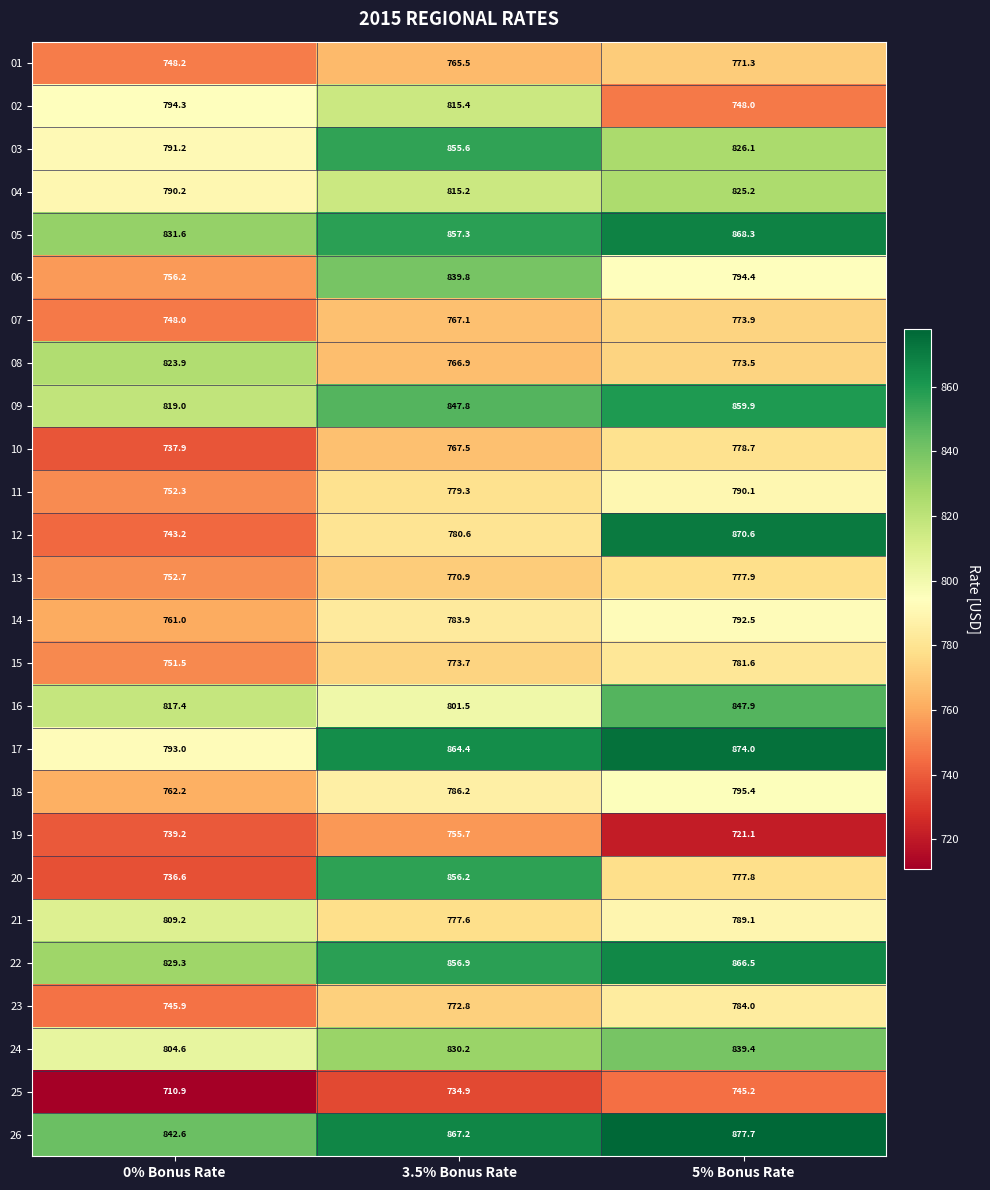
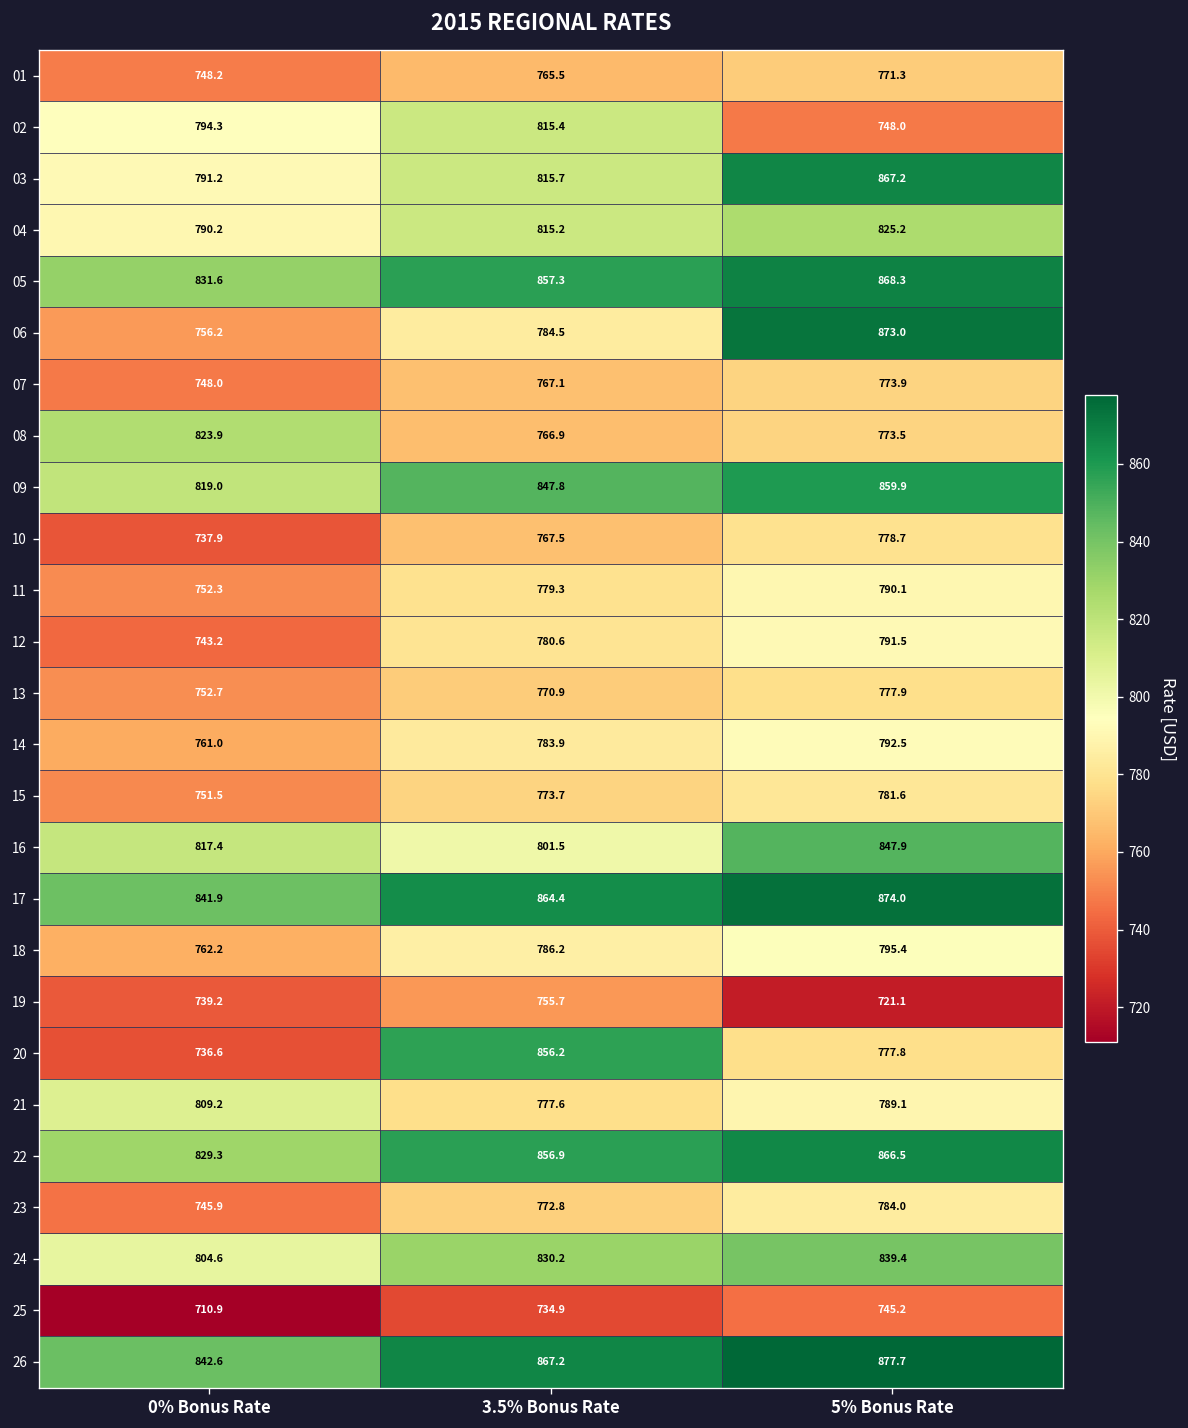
  {
    "01": {
      "0% Bonus Rate": 748.2,
      "3.5% Bonus Rate": 765.5,
      "5% Bonus Rate": 771.3
    },
    "02": {
      "0% Bonus Rate": 794.3,
      "3.5% Bonus Rate": 815.4,
      "5% Bonus Rate": 748.0
    },
    "03": {
      "0% Bonus Rate": 791.2,
-     "3.5% Bonus Rate": 855.6,
-     "5% Bonus Rate": 826.1
+     "3.5% Bonus Rate": 815.7,
+     "5% Bonus Rate": 867.2
    },
    "04": {
      "0% Bonus Rate": 790.2,
      "3.5% Bonus Rate": 815.2,
      "5% Bonus Rate": 825.2
    },
    "05": {
      "0% Bonus Rate": 831.6,
      "3.5% Bonus Rate": 857.3,
      "5% Bonus Rate": 868.3
    },
    "06": {
      "0% Bonus Rate": 756.2,
-     "3.5% Bonus Rate": 839.8,
-     "5% Bonus Rate": 794.4
+     "3.5% Bonus Rate": 784.5,
+     "5% Bonus Rate": 873.0
    },
    "07": {
      "0% Bonus Rate": 748.0,
      "3.5% Bonus Rate": 767.1,
      "5% Bonus Rate": 773.9
    },
    "08": {
      "0% Bonus Rate": 823.9,
      "3.5% Bonus Rate": 766.9,
      "5% Bonus Rate": 773.5
    },
    "09": {
      "0% Bonus Rate": 819.0,
      "3.5% Bonus Rate": 847.8,
      "5% Bonus Rate": 859.9
    },
    "10": {
      "0% Bonus Rate": 737.9,
      "3.5% Bonus Rate": 767.5,
      "5% Bonus Rate": 778.7
    },
    "11": {
      "0% Bonus Rate": 752.3,
      "3.5% Bonus Rate": 779.3,
      "5% Bonus Rate": 790.1
    },
    "12": {
      "0% Bonus Rate": 743.2,
      "3.5% Bonus Rate": 780.6,
-     "5% Bonus Rate": 870.6
+     "5% Bonus Rate": 791.5
    },
    "13": {
      "0% Bonus Rate": 752.7,
      "3.5% Bonus Rate": 770.9,
      "5% Bonus Rate": 777.9
    },
    "14": {
      "0% Bonus Rate": 761.0,
      "3.5% Bonus Rate": 783.9,
      "5% Bonus Rate": 792.5
    },
    "15": {
      "0% Bonus Rate": 751.5,
      "3.5% Bonus Rate": 773.7,
      "5% Bonus Rate": 781.6
    },
    "16": {
      "0% Bonus Rate": 817.4,
      "3.5% Bonus Rate": 801.5,
      "5% Bonus Rate": 847.9
    },
    "17": {
-     "0% Bonus Rate": 793.0,
+     "0% Bonus Rate": 841.9,
      "3.5% Bonus Rate": 864.4,
      "5% Bonus Rate": 874.0
    },
    "18": {
      "0% Bonus Rate": 762.2,
      "3.5% Bonus Rate": 786.2,
      "5% Bonus Rate": 795.4
    },
    "19": {
      "0% Bonus Rate": 739.2,
      "3.5% Bonus Rate": 755.7,
      "5% Bonus Rate": 721.1
    },
    "20": {
      "0% Bonus Rate": 736.6,
      "3.5% Bonus Rate": 856.2,
      "5% Bonus Rate": 777.8
    },
    "21": {
      "0% Bonus Rate": 809.2,
      "3.5% Bonus Rate": 777.6,
      "5% Bonus Rate": 789.1
    },
    "22": {
      "0% Bonus Rate": 829.3,
      "3.5% Bonus Rate": 856.9,
      "5% Bonus Rate": 866.5
    },
    "23": {
      "0% Bonus Rate": 745.9,
      "3.5% Bonus Rate": 772.8,
      "5% Bonus Rate": 784.0
    },
    "24": {
      "0% Bonus Rate": 804.6,
      "3.5% Bonus Rate": 830.2,
      "5% Bonus Rate": 839.4
    },
    "25": {
      "0% Bonus Rate": 710.9,
      "3.5% Bonus Rate": 734.9,
      "5% Bonus Rate": 745.2
    },
    "26": {
      "0% Bonus Rate": 842.6,
      "3.5% Bonus Rate": 867.2,
      "5% Bonus Rate": 877.7
    }
  }
